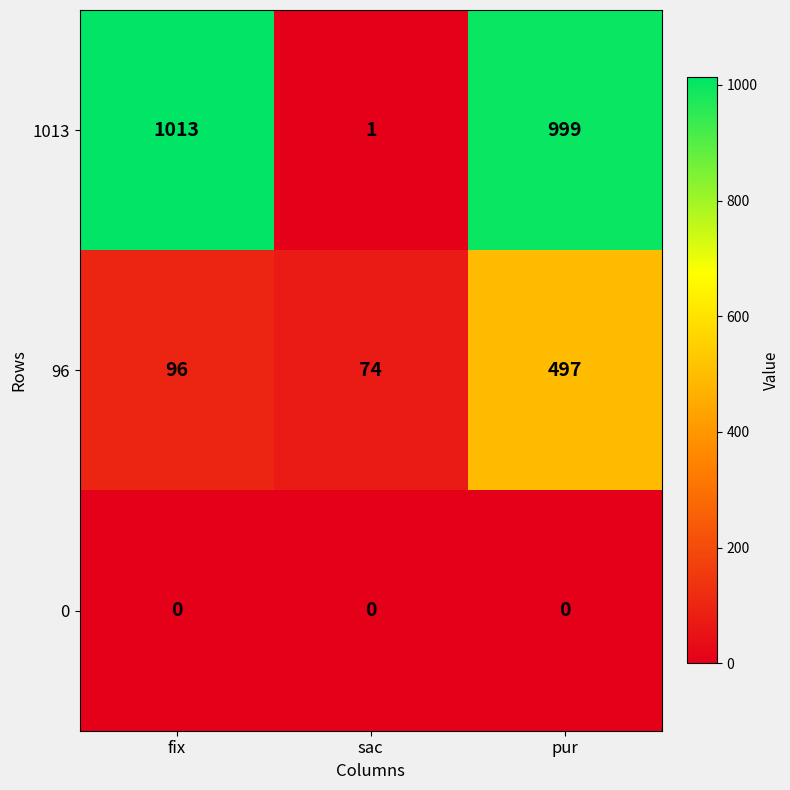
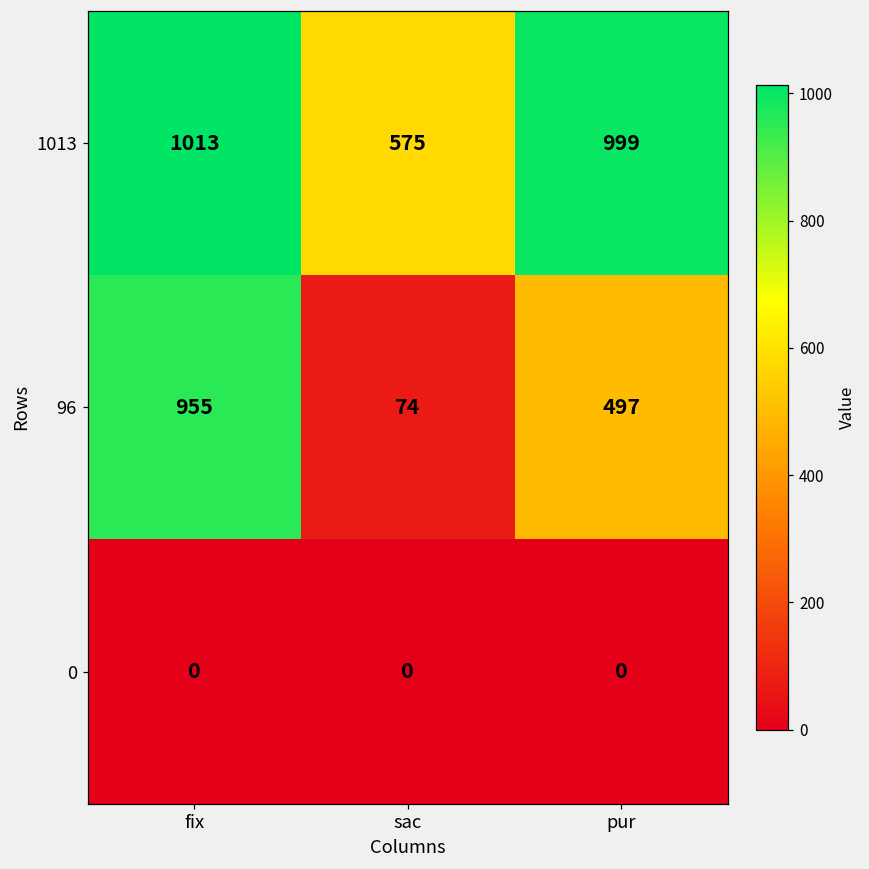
  {
    "1013": {
      "fix": 1013,
-     "sac": 1,
+     "sac": 575,
      "pur": 999
    },
    "96": {
-     "fix": 96,
+     "fix": 955,
      "sac": 74,
      "pur": 497
    },
    "0": {
      "fix": 0,
      "sac": 0,
      "pur": 0
    }
  }
